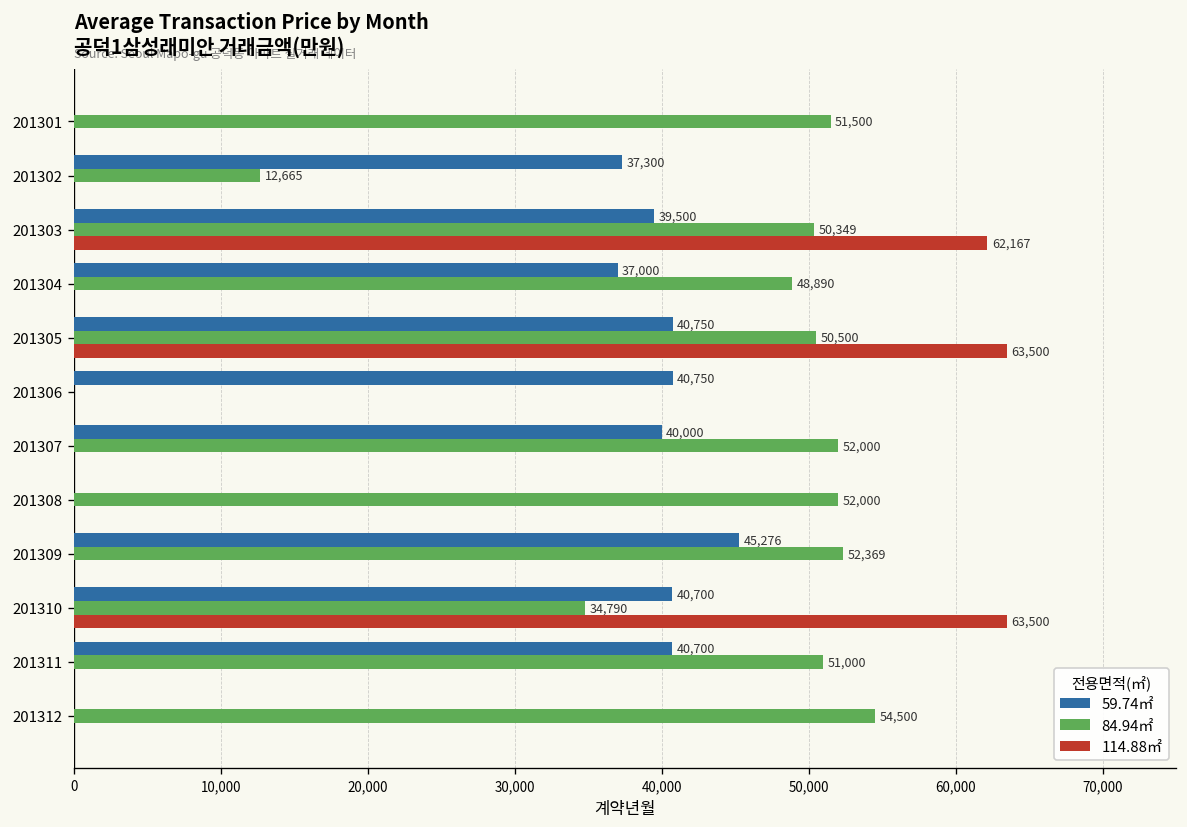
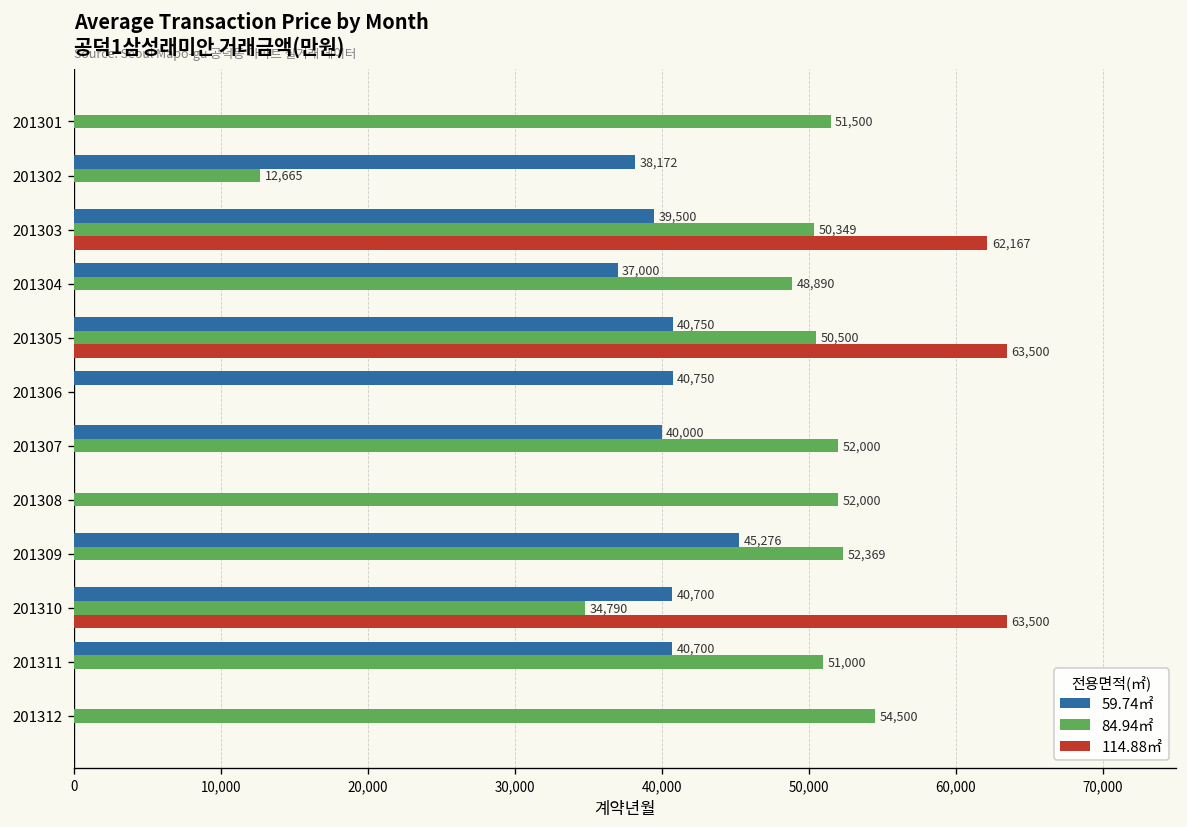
  {
    "59.74㎡": {
-     "201302": "37,300",
+     "201302": "38,172",
      "201303": "39,500",
      "201304": "37,000",
      "201305": "40,750",
      "201306": "40,750",
      "201307": "40,000",
      "201309": "45,276",
      "201310": "40,700",
      "201311": "40,700"
    },
    "84.94㎡": {
      "201301": "51,500",
      "201302": "12,665",
      "201303": "50,349",
      "201304": "48,890",
      "201305": "50,500",
      "201307": "52,000",
      "201308": "52,000",
      "201309": "52,369",
      "201310": "34,790",
      "201311": "51,000",
      "201312": "54,500"
    },
    "114.88㎡": {
      "201303": "62,167",
      "201305": "63,500",
      "201310": "63,500"
    }
  }
